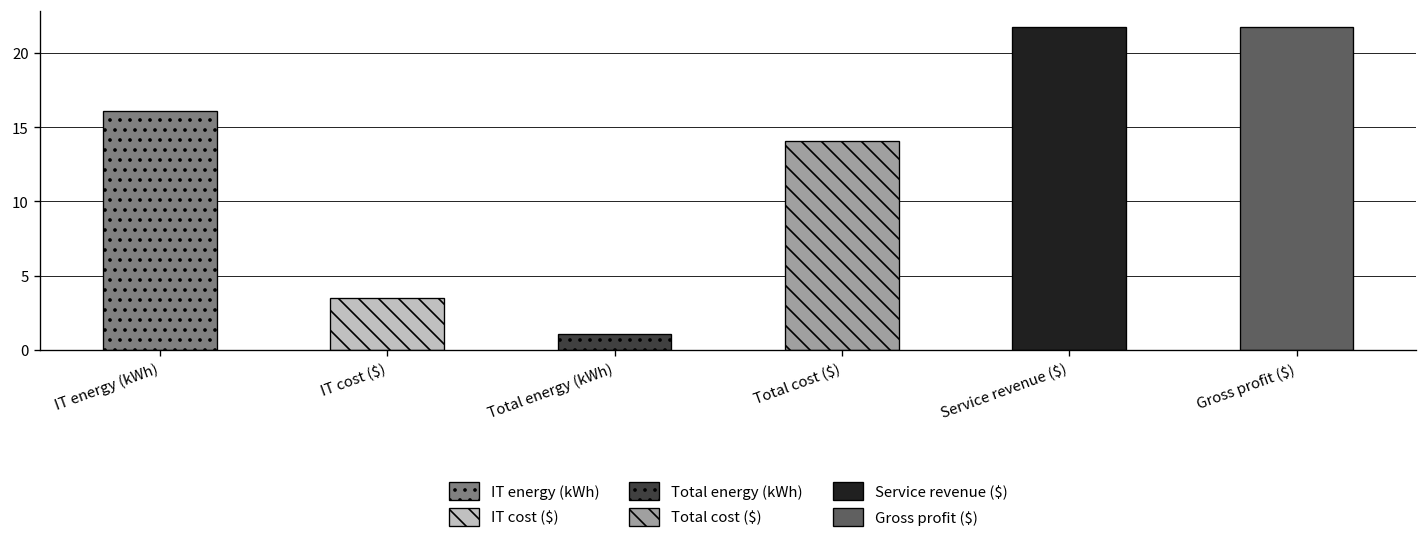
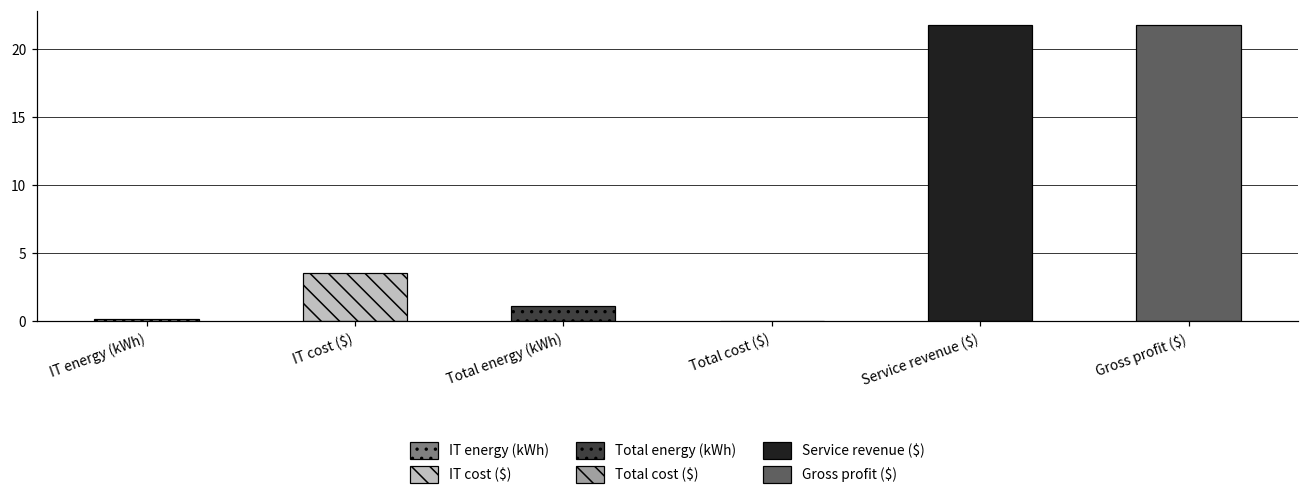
  {
-   "IT energy (kWh)": 16.1,
+   "IT energy (kWh)": 0.1,
    "IT cost ($)": 3.5,
    "Total energy (kWh)": 1.1,
-   "Total cost ($)": 14.1,
+   "Total cost ($)": 0.0,
    "Service revenue ($)": 21.7,
    "Gross profit ($)": 21.7
  }
